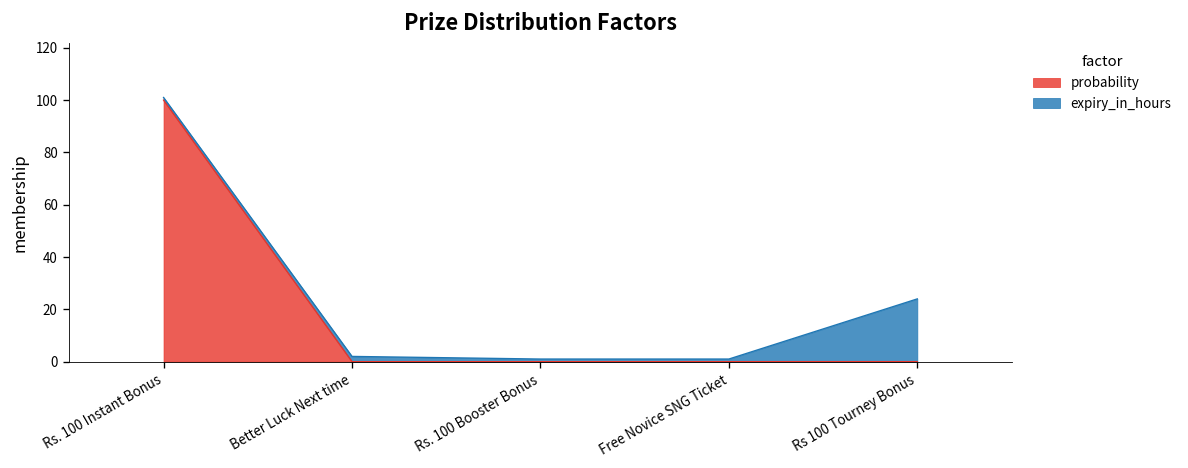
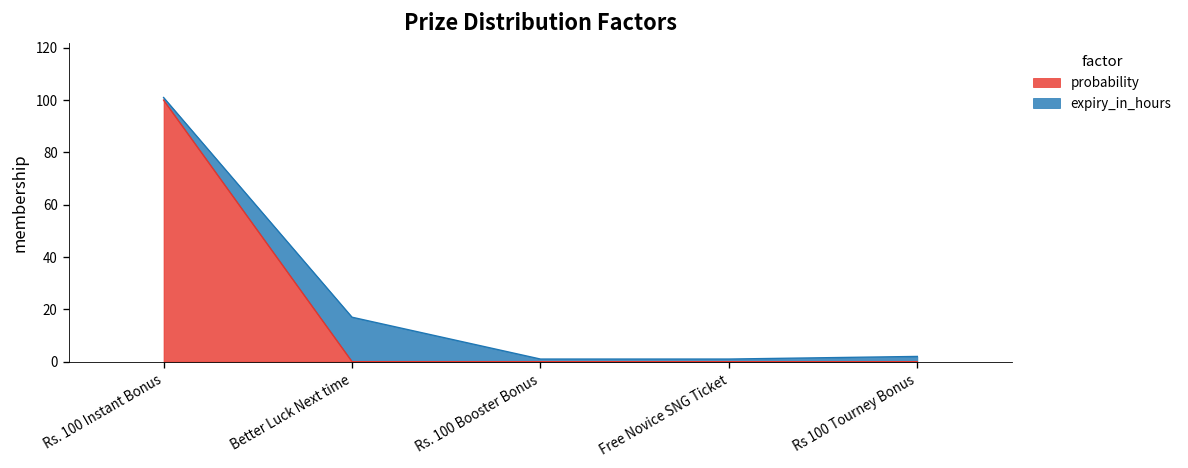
  {
    "probability": {
      "Better Luck Next time": 0,
      "Rs 100 Tourney Bonus": 0
    },
    "expiry_in_hours": {
-     "Better Luck Next time": 2,
-     "Rs 100 Tourney Bonus": 24
+     "Better Luck Next time": 17,
+     "Rs 100 Tourney Bonus": 2
    }
  }
